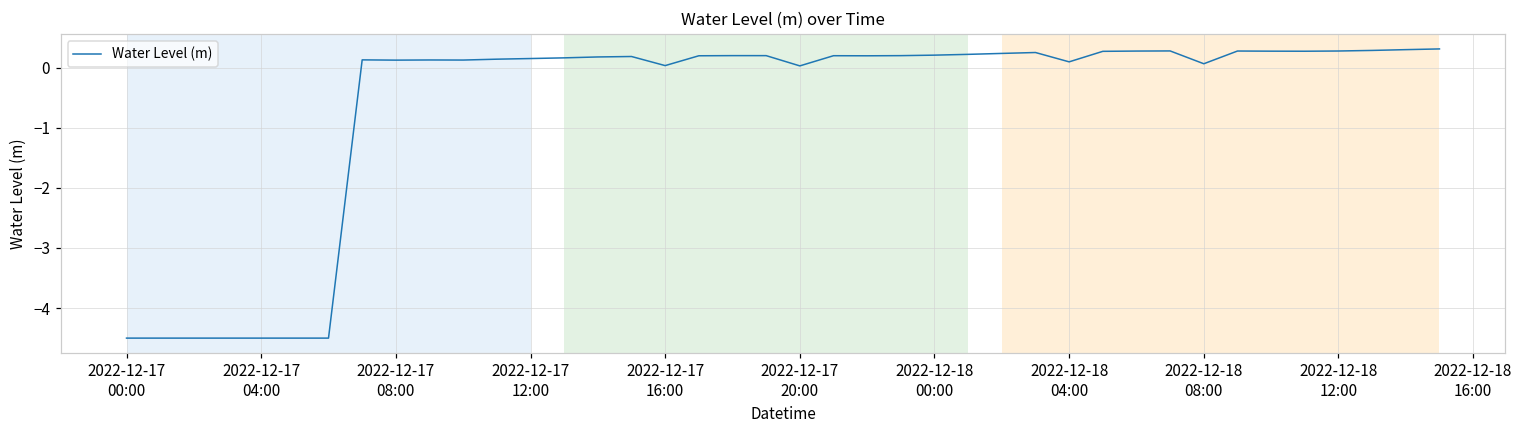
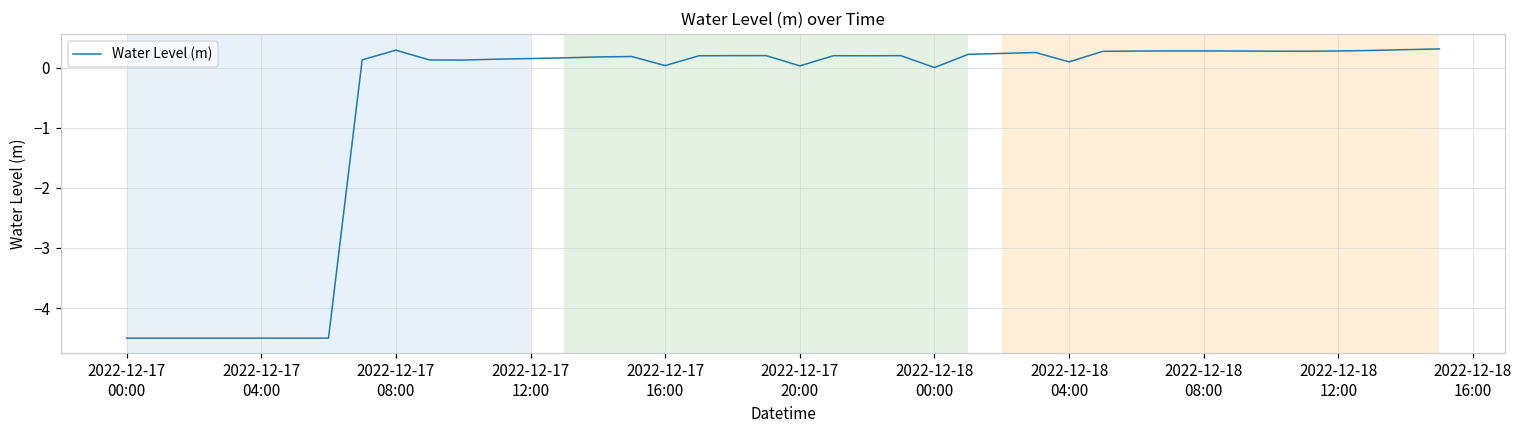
  {
    "2022-12-17 00:00": -4.5,
    "2022-12-17 04:00": -4.5,
-   "2022-12-17 08:00": 0.1,
+   "2022-12-17 08:00": 0.3,
    "2022-12-17 12:00": 0.2,
    "2022-12-17 16:00": 0.0,
    "2022-12-17 20:00": 0.0,
-   "2022-12-18 00:00": 0.2,
+   "2022-12-18 00:00": 0.0,
    "2022-12-18 04:00": 0.1,
-   "2022-12-18 08:00": 0.1,
+   "2022-12-18 08:00": 0.3,
    "2022-12-18 12:00": 0.3
  }
